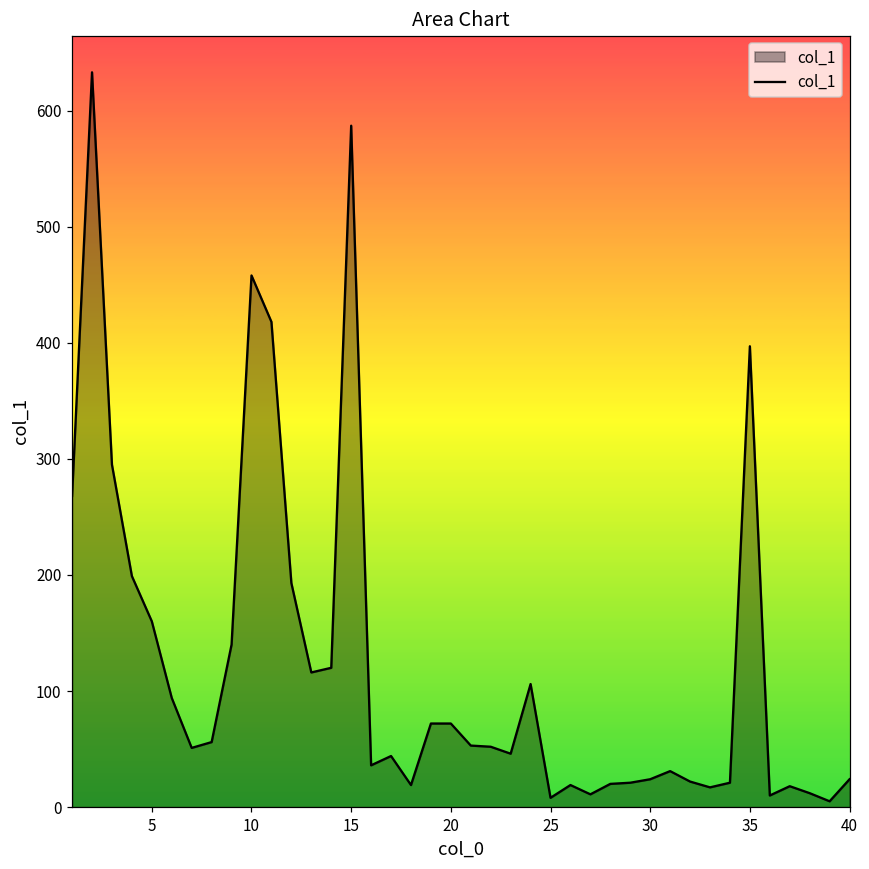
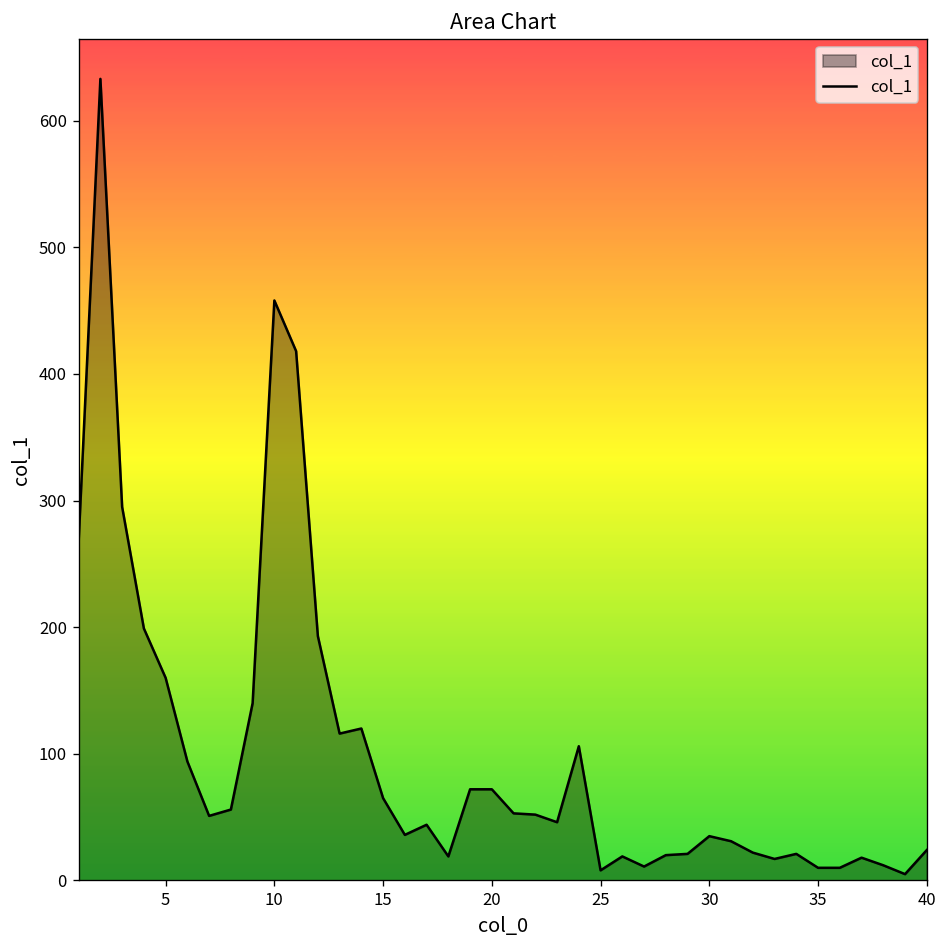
  {
    "5": 160,
    "10": 458,
-   "15": 587,
+   "15": 65,
    "20": 72,
    "25": 8,
-   "30": 24,
-   "35": 397,
+   "30": 35,
+   "35": 10,
    "40": 24
  }
